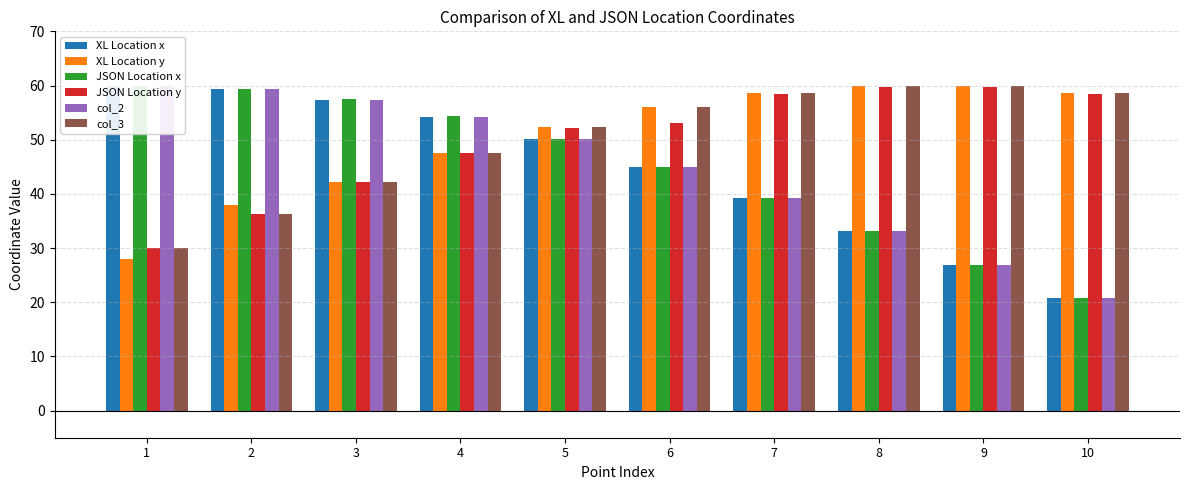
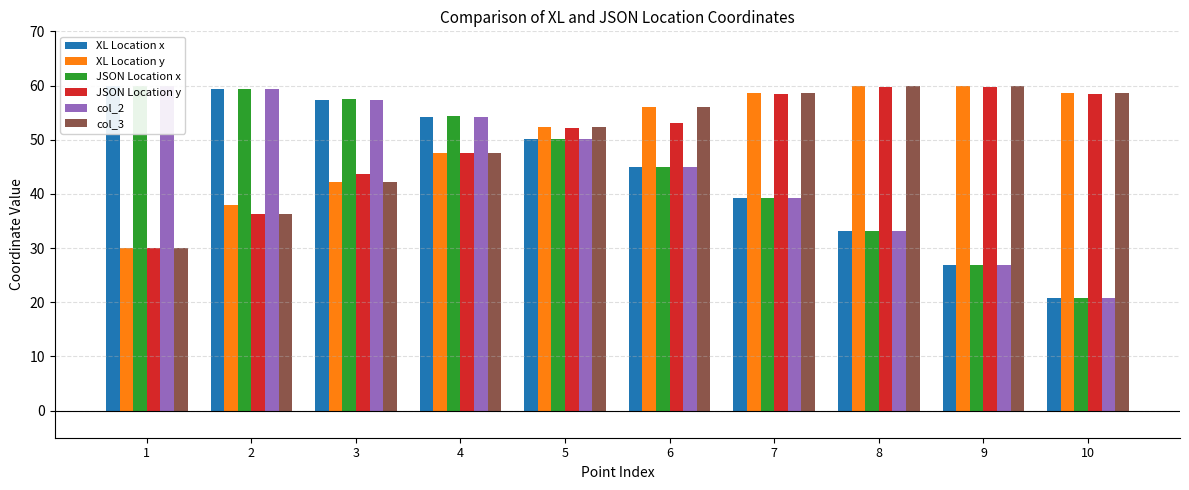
  {
    "XL Location x": {
      "2": 59,
      "3": 57,
      "4": 54,
      "5": 50,
      "6": 45,
      "7": 39,
      "8": 33,
      "9": 27,
      "10": 21
    },
    "XL Location y": {
-     "1": 28,
+     "1": 30,
      "2": 38,
      "3": 42,
      "4": 48,
      "5": 52,
      "6": 56,
      "7": 59,
      "8": 60,
      "9": 60,
      "10": 59
    },
    "JSON Location x": {
      "2": 59,
      "3": 57,
      "4": 54,
      "5": 50,
      "6": 45,
      "7": 39,
      "8": 33,
      "9": 27,
      "10": 21
    },
    "JSON Location y": {
      "1": 30,
      "2": 36,
-     "3": 42,
+     "3": 44,
      "4": 48,
      "5": 52,
      "6": 53,
      "7": 58,
      "8": 60,
      "9": 60,
      "10": 58
    },
    "col_2": {
      "2": 59,
      "3": 57,
      "4": 54,
      "5": 50,
      "6": 45,
      "7": 39,
      "8": 33,
      "9": 27,
      "10": 21
    },
    "col_3": {
      "1": 30,
      "2": 36,
      "3": 42,
      "4": 48,
      "5": 52,
      "6": 56,
      "7": 59,
      "8": 60,
      "9": 60,
      "10": 59
    }
  }
